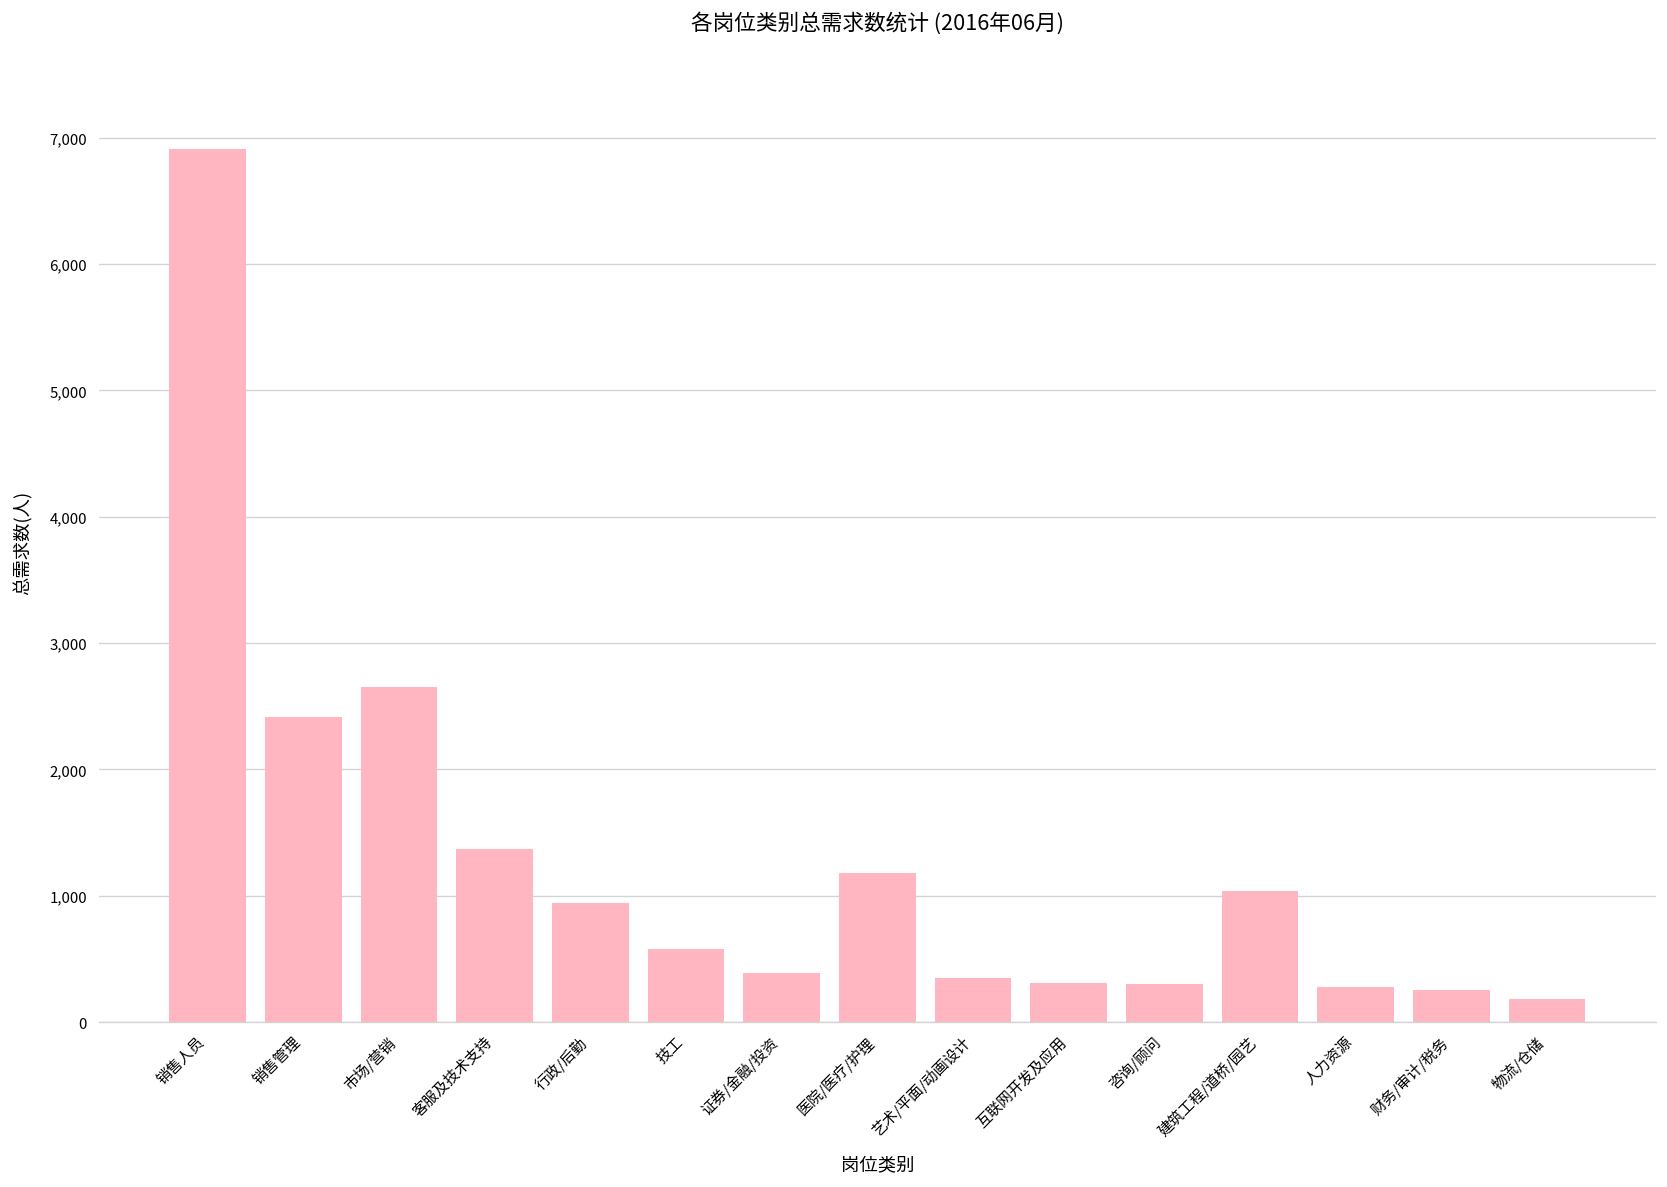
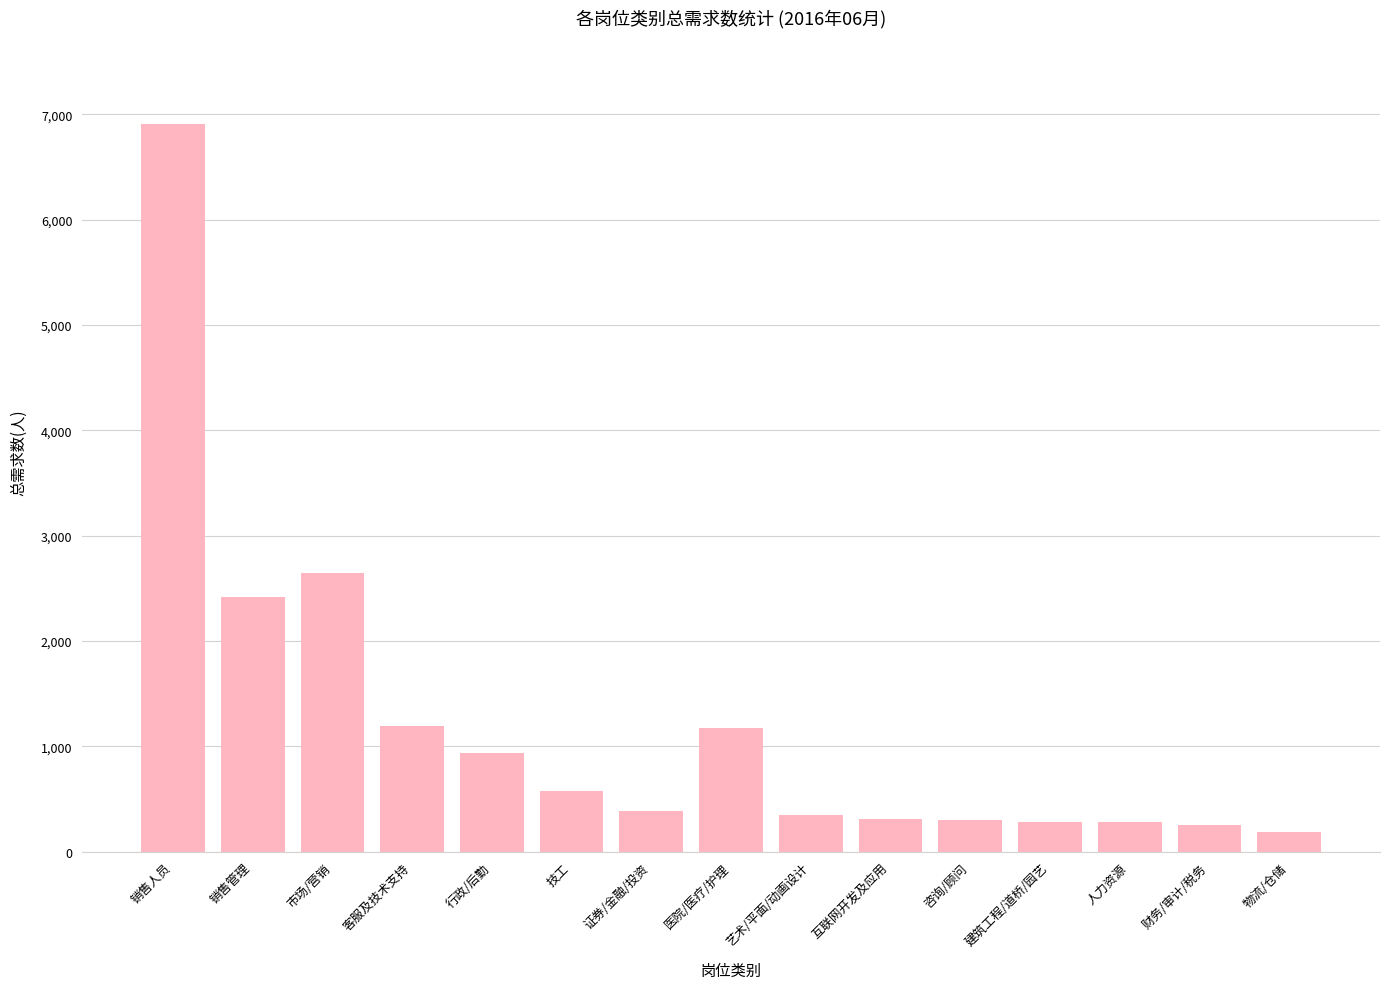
  {
    "销售人员": "6,910",
    "销售管理": "2,420",
    "市场/营销": "2,650",
-   "客服及技术支持": "1,370",
+   "客服及技术支持": "1,190",
    "行政/后勤": "940",
    "技工": "580",
    "证券/金融/投资": "390",
    "医院/医疗/护理": "1,180",
    "艺术/平面/动画设计": "350",
    "互联网开发及应用": "310",
    "咨询/顾问": "300",
-   "建筑工程/道桥/园艺": "1,040",
+   "建筑工程/道桥/园艺": "280",
    "人力资源": "280",
    "财务/审计/税务": "250",
    "物流/仓储": "190"
  }
